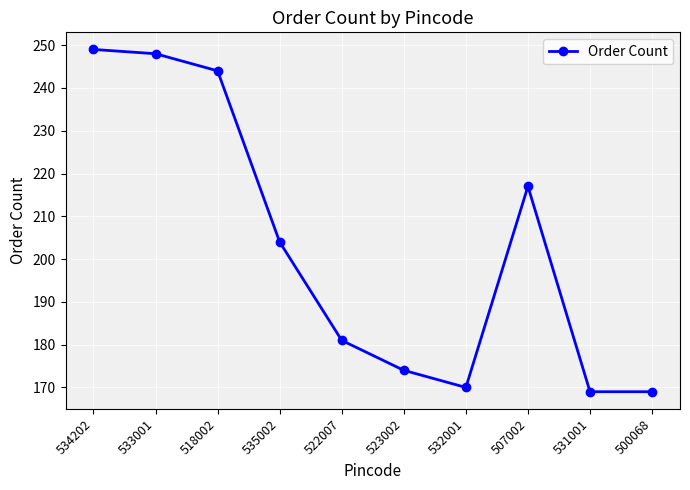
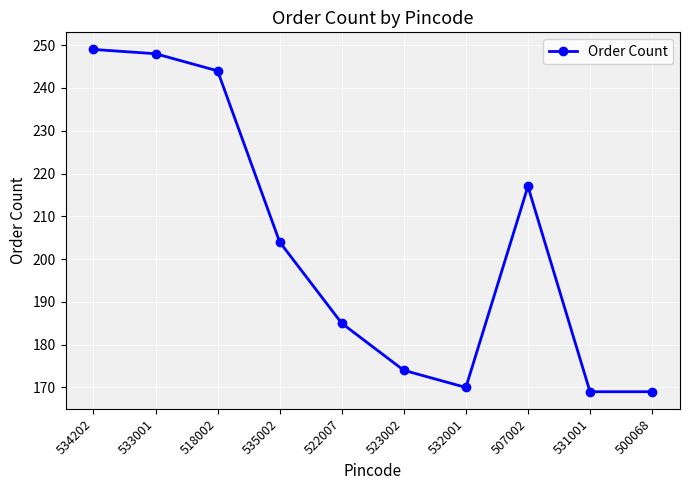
  {
    "534202": 249,
    "533001": 248,
    "518002": 244,
    "535002": 204,
-   "522007": 181,
+   "522007": 185,
    "523002": 174,
    "532001": 170,
    "507002": 217,
    "531001": 169,
    "500068": 169
  }
